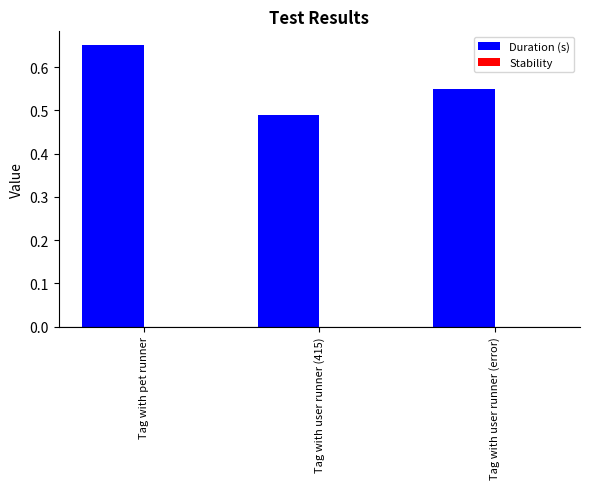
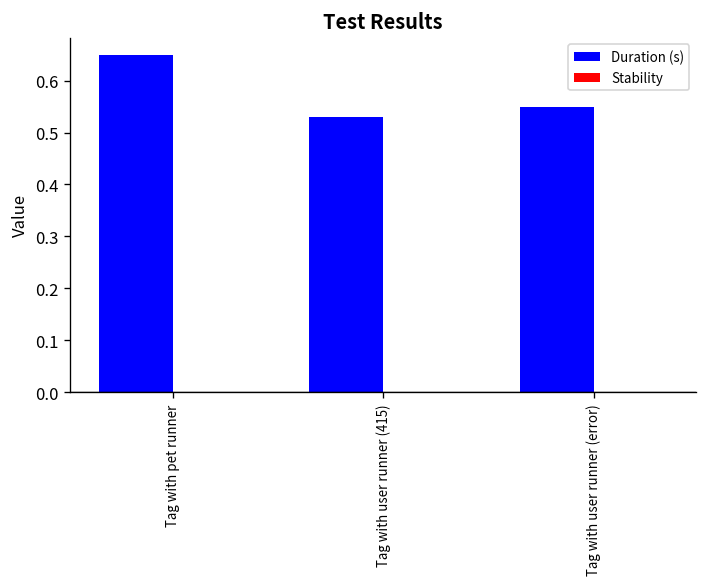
  {
    "Duration (s)": {
      "Tag with pet runner": 0.65,
-     "Tag with user runner (415)": 0.49,
+     "Tag with user runner (415)": 0.53,
      "Tag with user runner (error)": 0.55
    },
    "Stability": {
      "Tag with pet runner": 0.00,
      "Tag with user runner (415)": 0.00,
      "Tag with user runner (error)": 0.00
    }
  }
